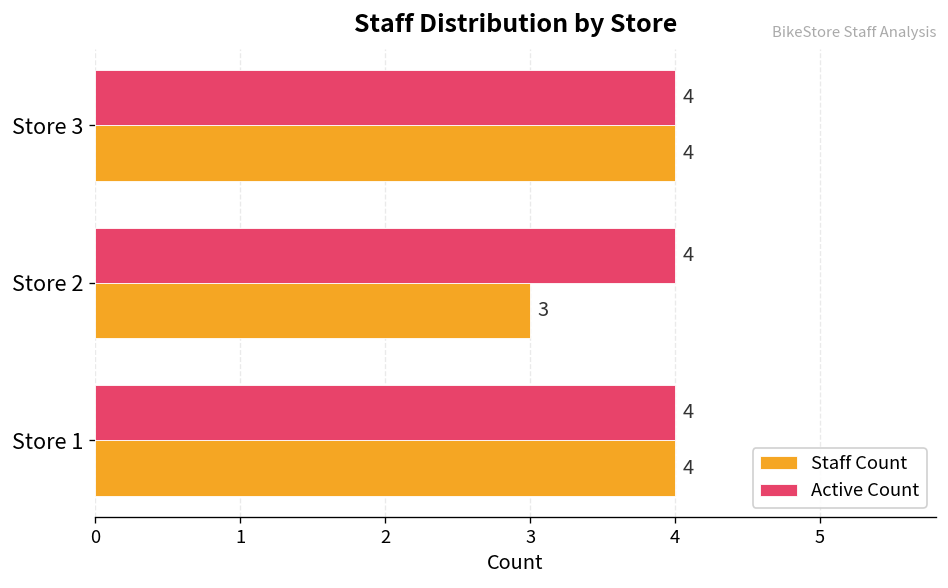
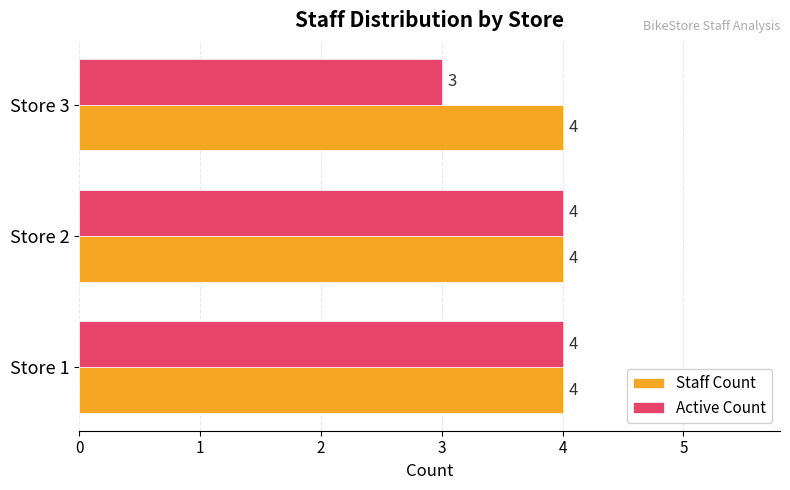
  {
    "Staff Count": {
      "Store 3": 4,
-     "Store 2": 3,
+     "Store 2": 4,
      "Store 1": 4
    },
    "Active Count": {
-     "Store 3": 4,
+     "Store 3": 3,
      "Store 2": 4,
      "Store 1": 4
    }
  }
